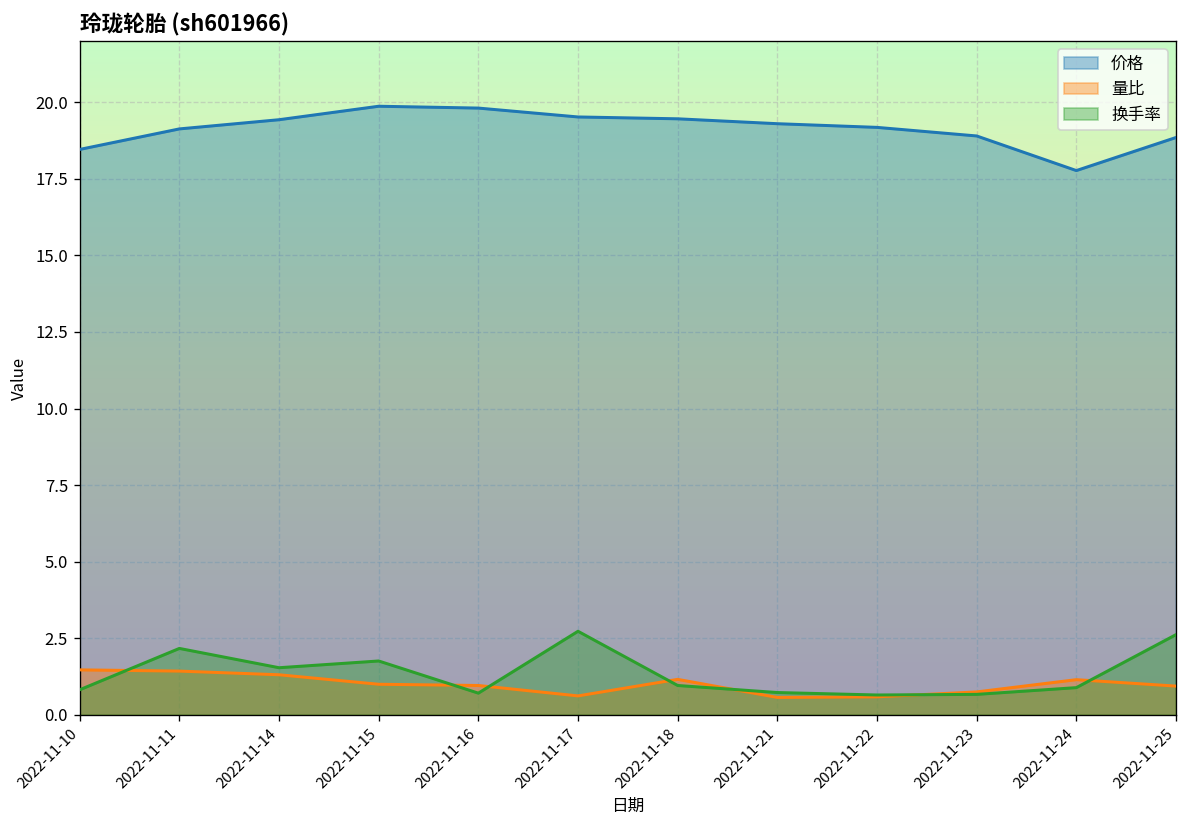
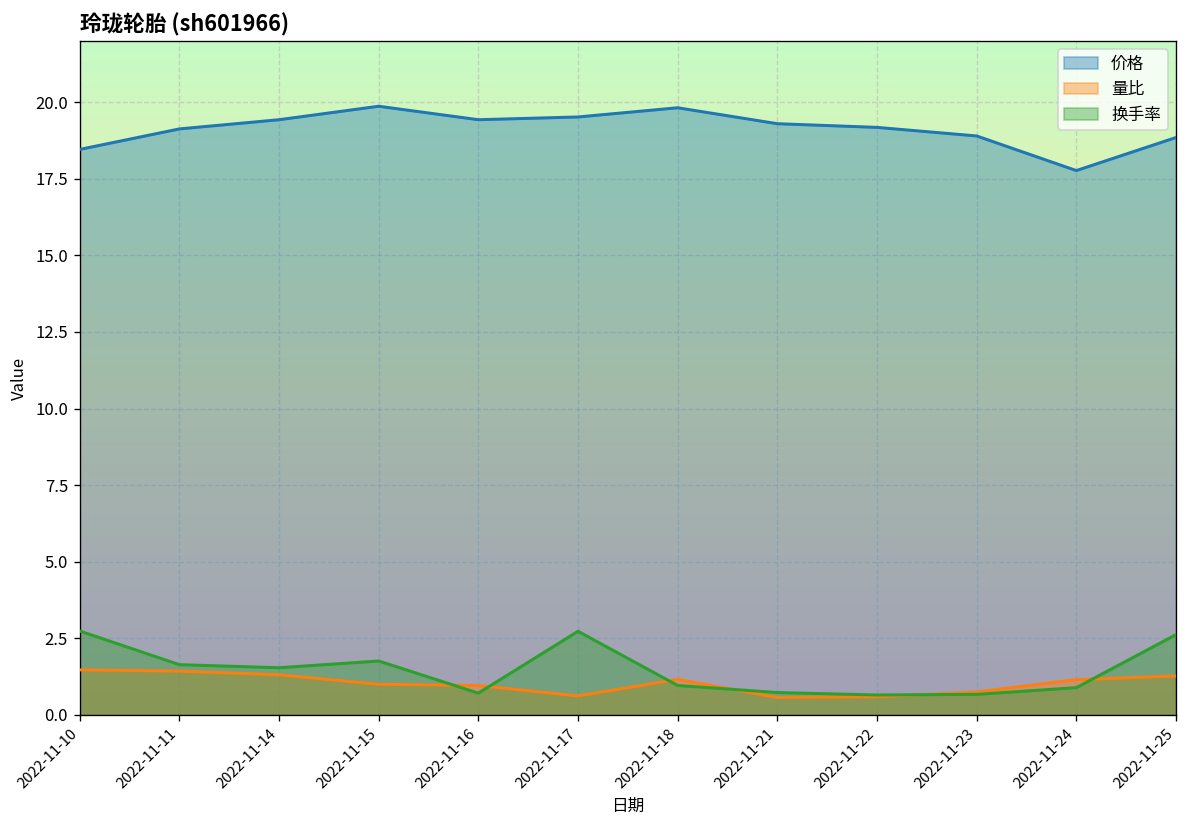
  {
    "价格": {
      "2022-11-10": 18.5,
      "2022-11-11": 19.1,
      "2022-11-14": 19.4,
      "2022-11-15": 19.9,
-     "2022-11-16": 19.8,
+     "2022-11-16": 19.4,
      "2022-11-17": 19.5,
-     "2022-11-18": 19.5,
+     "2022-11-18": 19.8,
      "2022-11-21": 19.3,
      "2022-11-22": 19.2,
      "2022-11-23": 18.9,
      "2022-11-24": 17.8,
      "2022-11-25": 18.9
    },
    "量比": {
      "2022-11-10": 1.5,
      "2022-11-11": 1.4,
      "2022-11-14": 1.3,
      "2022-11-15": 1.0,
      "2022-11-16": 1.0,
      "2022-11-17": 0.6,
      "2022-11-18": 1.2,
      "2022-11-21": 0.6,
      "2022-11-24": 1.2,
-     "2022-11-25": 0.9
+     "2022-11-25": 1.3
    },
    "换手率": {
-     "2022-11-10": 0.8,
-     "2022-11-11": 2.2,
+     "2022-11-10": 2.7,
+     "2022-11-11": 1.6,
      "2022-11-14": 1.5,
      "2022-11-15": 1.8,
      "2022-11-16": 0.7,
      "2022-11-17": 2.7,
      "2022-11-18": 1.0,
      "2022-11-21": 0.7,
      "2022-11-24": 0.9,
      "2022-11-25": 2.6
    }
  }
